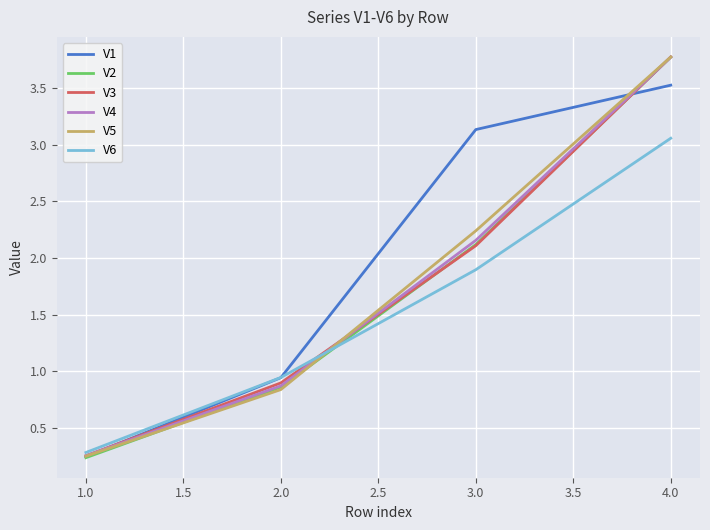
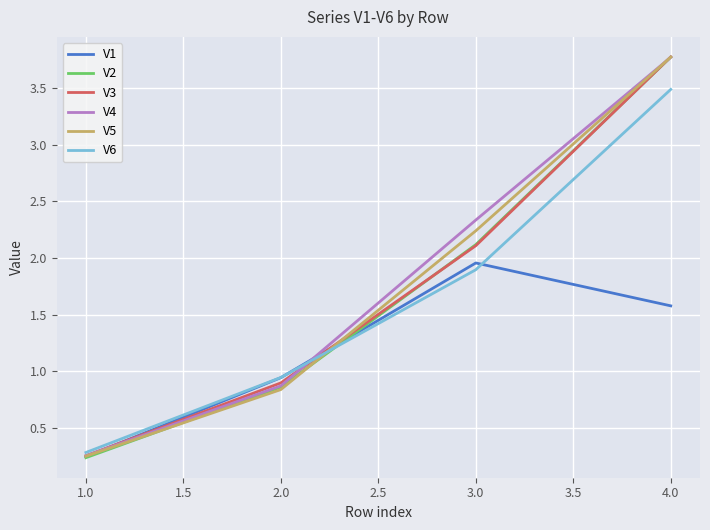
  {
    "V1": {
-     "3.0": 3.14,
-     "4.0": 3.53
+     "3.0": 1.96,
+     "4.0": 1.58
    },
    "V3": {
      "2.0": 0.90
    },
    "V4": {
-     "3.0": 2.16
+     "3.0": 2.34
    },
    "V5": {
      "3.0": 2.24
    },
    "V6": {
      "1.0": 0.28,
      "3.0": 1.90,
-     "4.0": 3.06
+     "4.0": 3.49
    }
  }
